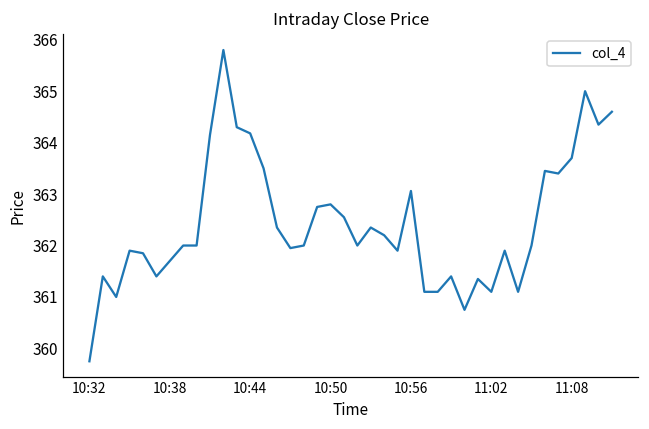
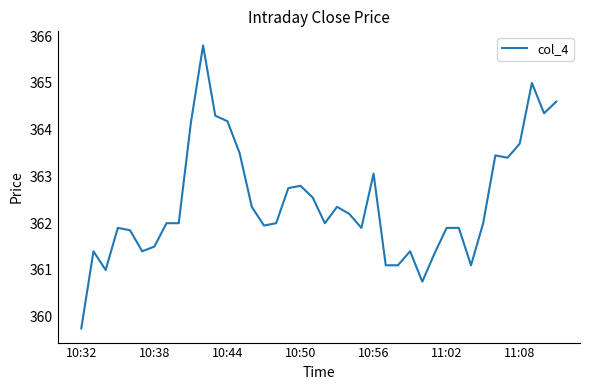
  {
    "10:32": 359.8,
-   "10:38": 361.7,
+   "10:38": 361.5,
    "10:44": 364.2,
    "10:50": 362.8,
    "10:56": 363.1,
-   "11:02": 361.1,
+   "11:02": 361.9,
    "11:08": 363.7
  }
